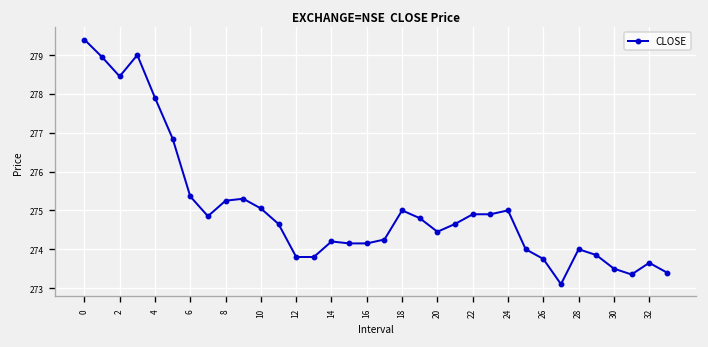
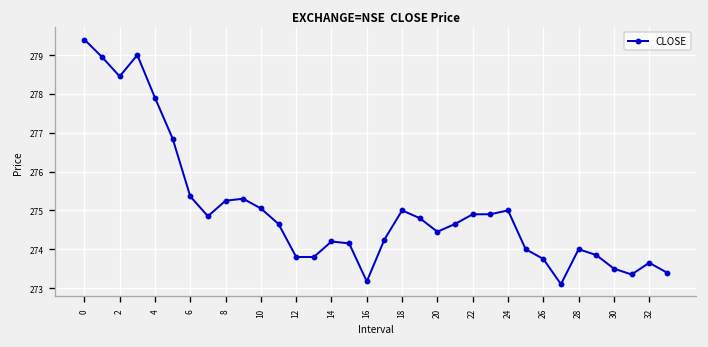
  {
    "0": 279.4,
    "2": 278.5,
    "4": 277.9,
    "6": 275.4,
    "8": 275.3,
    "10": 275.1,
    "12": 273.8,
    "14": 274.2,
-   "16": 274.2,
+   "16": 273.2,
    "18": 275.0,
    "20": 274.5,
    "22": 274.9,
    "24": 275.0,
    "26": 273.8,
    "28": 274.0,
    "30": 273.5,
    "32": 273.7
  }
